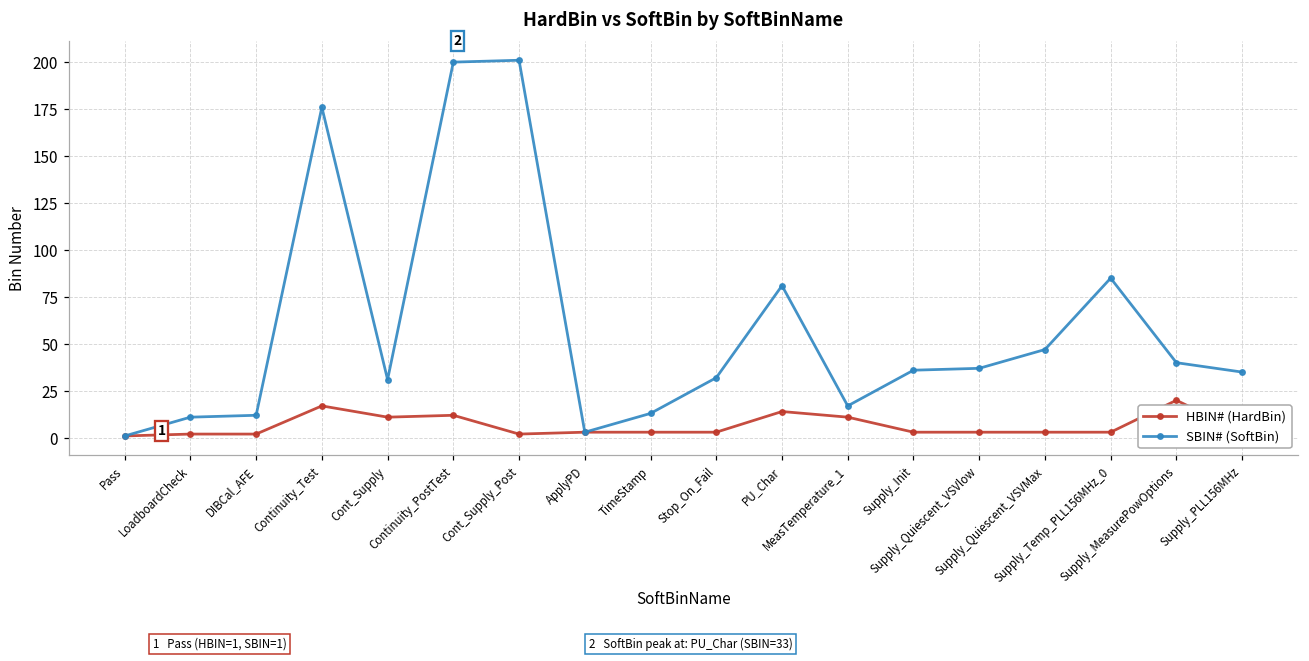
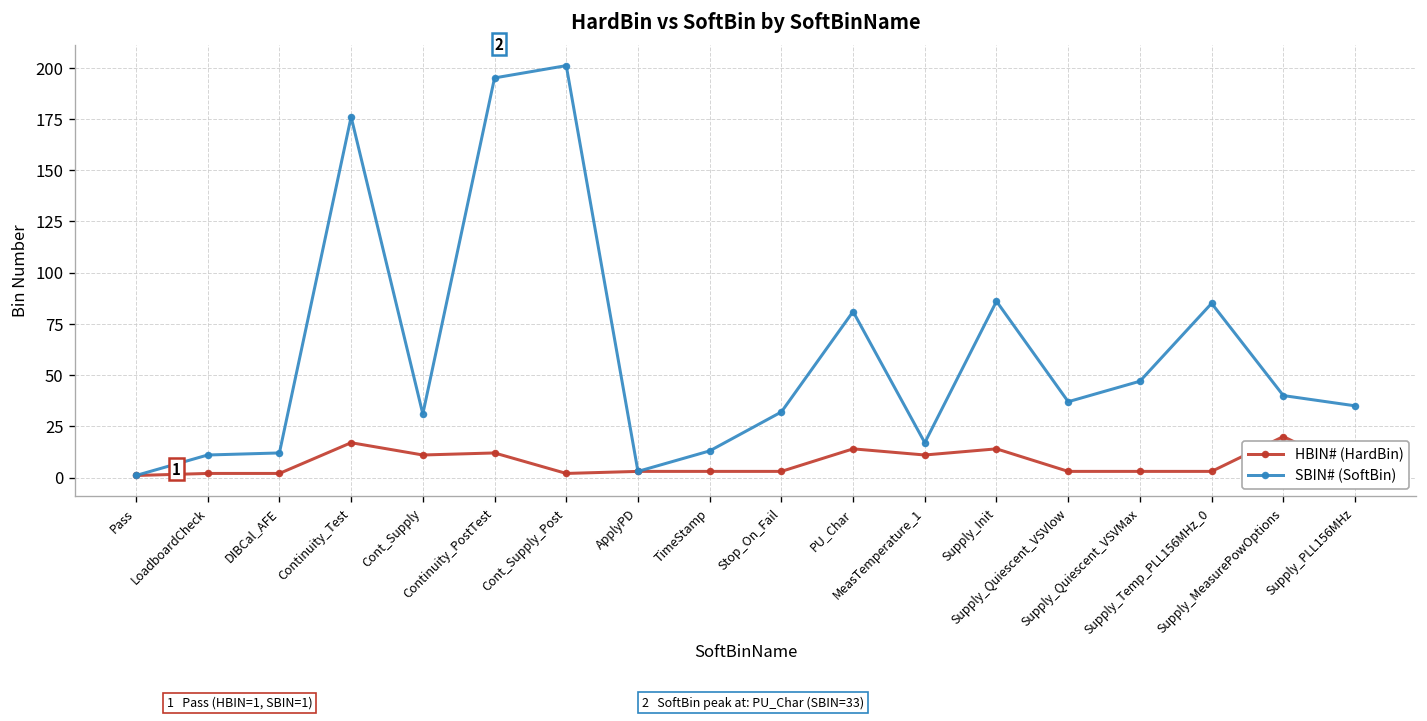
  {
    "HBIN# (HardBin)": {
      "DIBCal_AFE": 2,
      "Continuity_Test": 17,
      "Cont_Supply": 11,
      "Continuity_PostTest": 12,
      "Cont_Supply_Post": 2,
      "TimeStamp": 3,
      "Stop_On_Fail": 3,
      "PU_Char": 14,
      "MeasTemperature_1": 11,
-     "Supply_Init": 3,
+     "Supply_Init": 14,
      "Supply_Quiescent_VSVlow": 3,
      "Supply_Quiescent_VSVMax": 3,
      "Supply_Temp_PLL156MHz_0": 3,
      "Supply_MeasurePowOptions": 20
    },
    "SBIN# (SoftBin)": {
      "LoadboardCheck": 11,
      "DIBCal_AFE": 12,
      "Continuity_Test": 176,
      "Cont_Supply": 31,
-     "Continuity_PostTest": 200,
+     "Continuity_PostTest": 195,
      "Cont_Supply_Post": 201,
      "TimeStamp": 13,
      "Stop_On_Fail": 32,
      "PU_Char": 81,
      "MeasTemperature_1": 17,
-     "Supply_Init": 36,
+     "Supply_Init": 86,
      "Supply_Quiescent_VSVlow": 37,
      "Supply_Quiescent_VSVMax": 47,
      "Supply_Temp_PLL156MHz_0": 85,
      "Supply_MeasurePowOptions": 40,
      "Supply_PLL156MHz": 35
    }
  }
